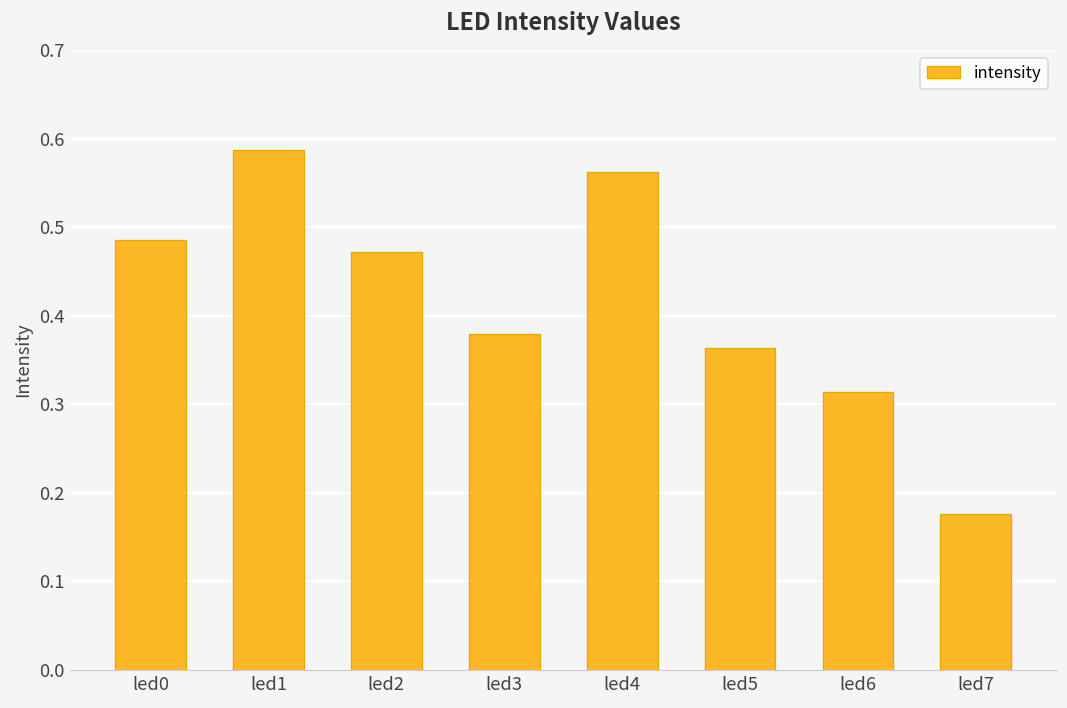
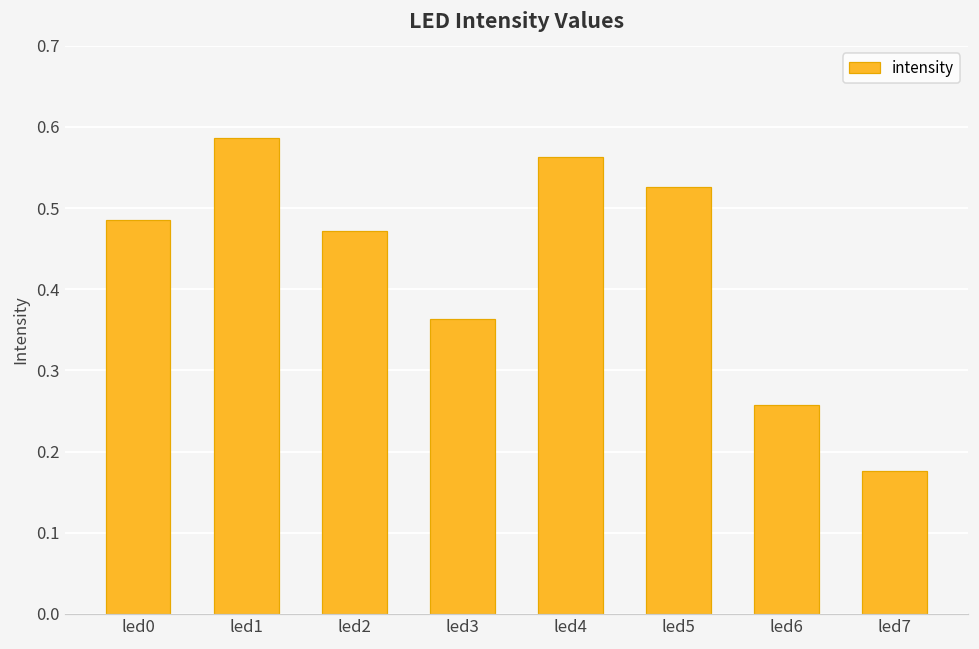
  {
    "led0": 0.49,
    "led1": 0.59,
    "led2": 0.47,
-   "led3": 0.38,
+   "led3": 0.36,
    "led4": 0.56,
-   "led5": 0.36,
-   "led6": 0.31,
+   "led5": 0.53,
+   "led6": 0.26,
    "led7": 0.18
  }
